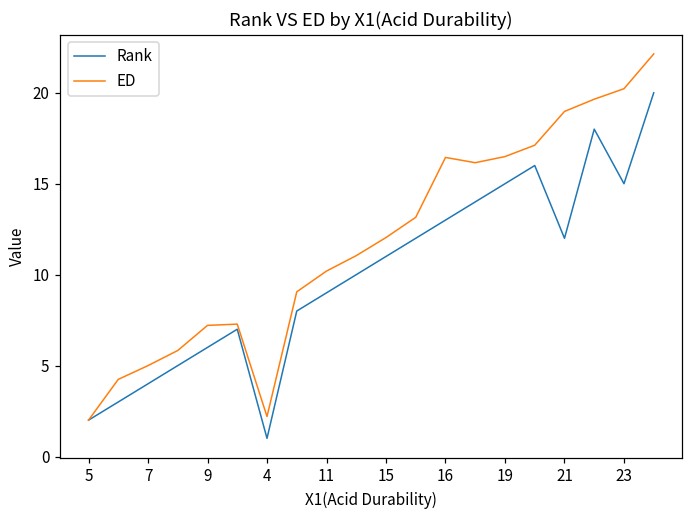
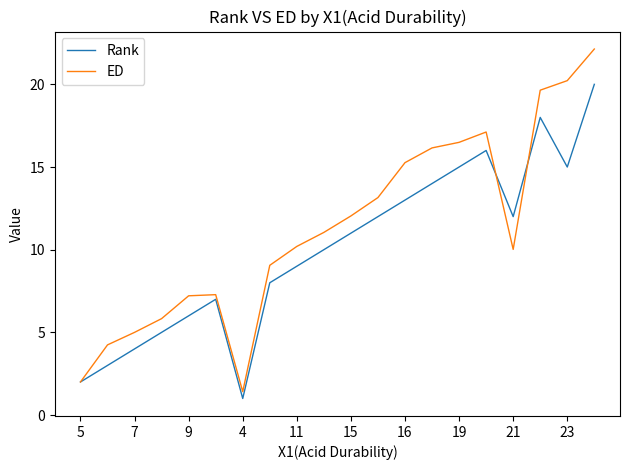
  {
    "Rank": {
      "4": 1.0,
      "16": 13.0,
      "21": 12.0,
      "23": 15.0
    },
    "ED": {
-     "4": 2.2,
-     "16": 16.4,
-     "21": 19.0,
+     "4": 1.4,
+     "16": 15.3,
+     "21": 10.0,
      "23": 20.2
    }
  }
